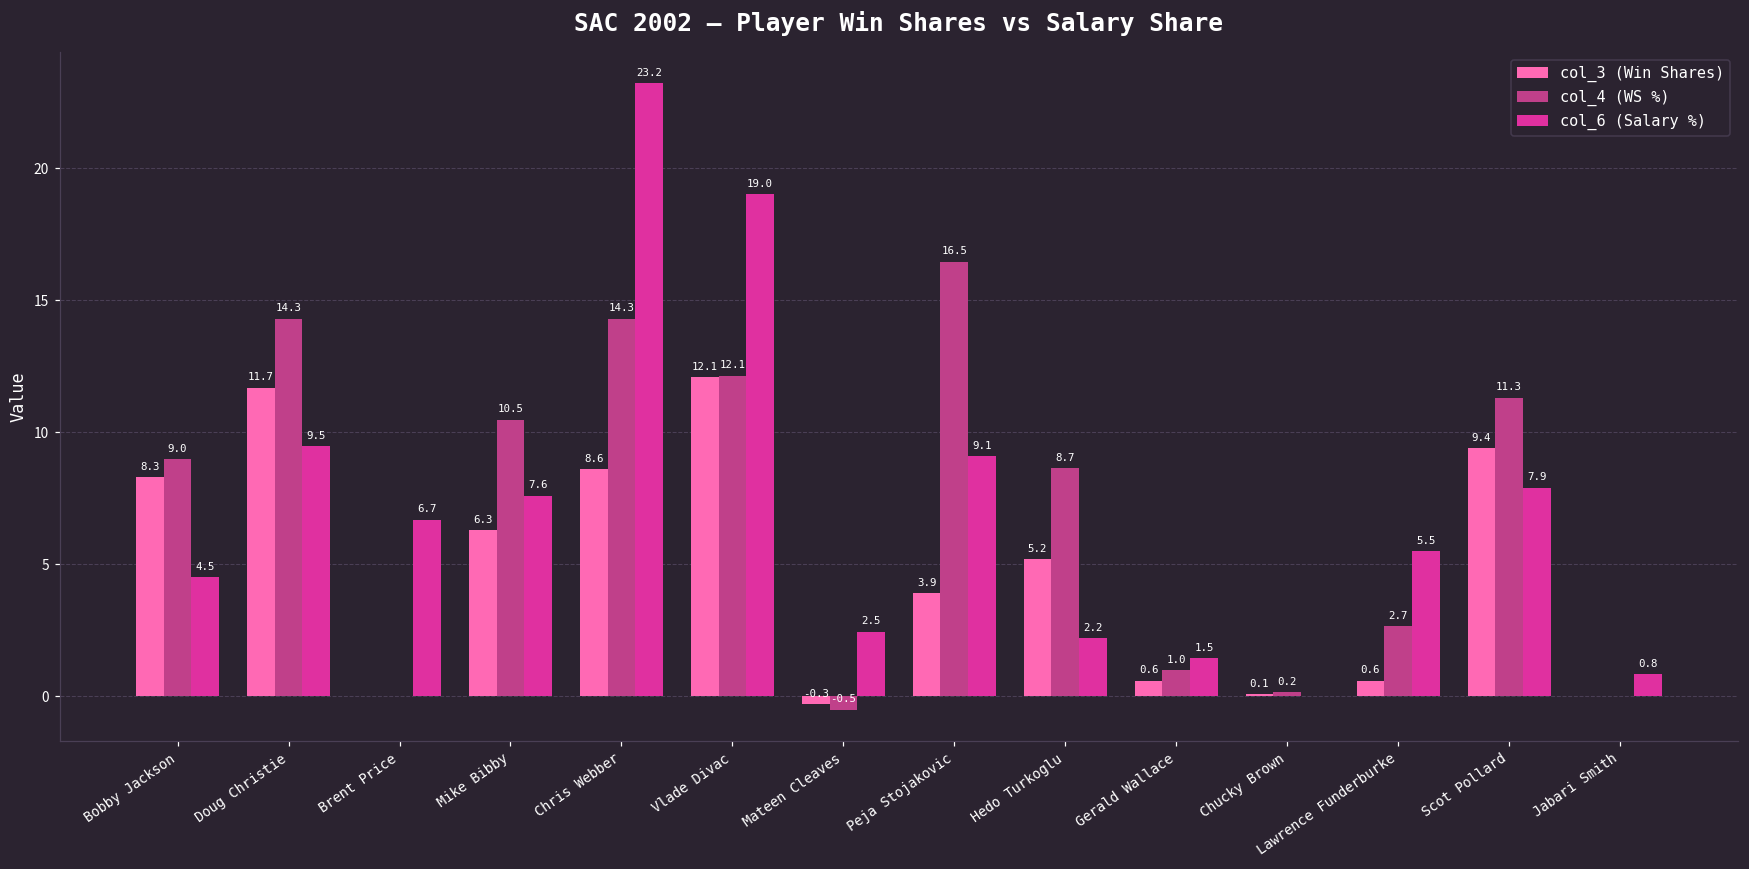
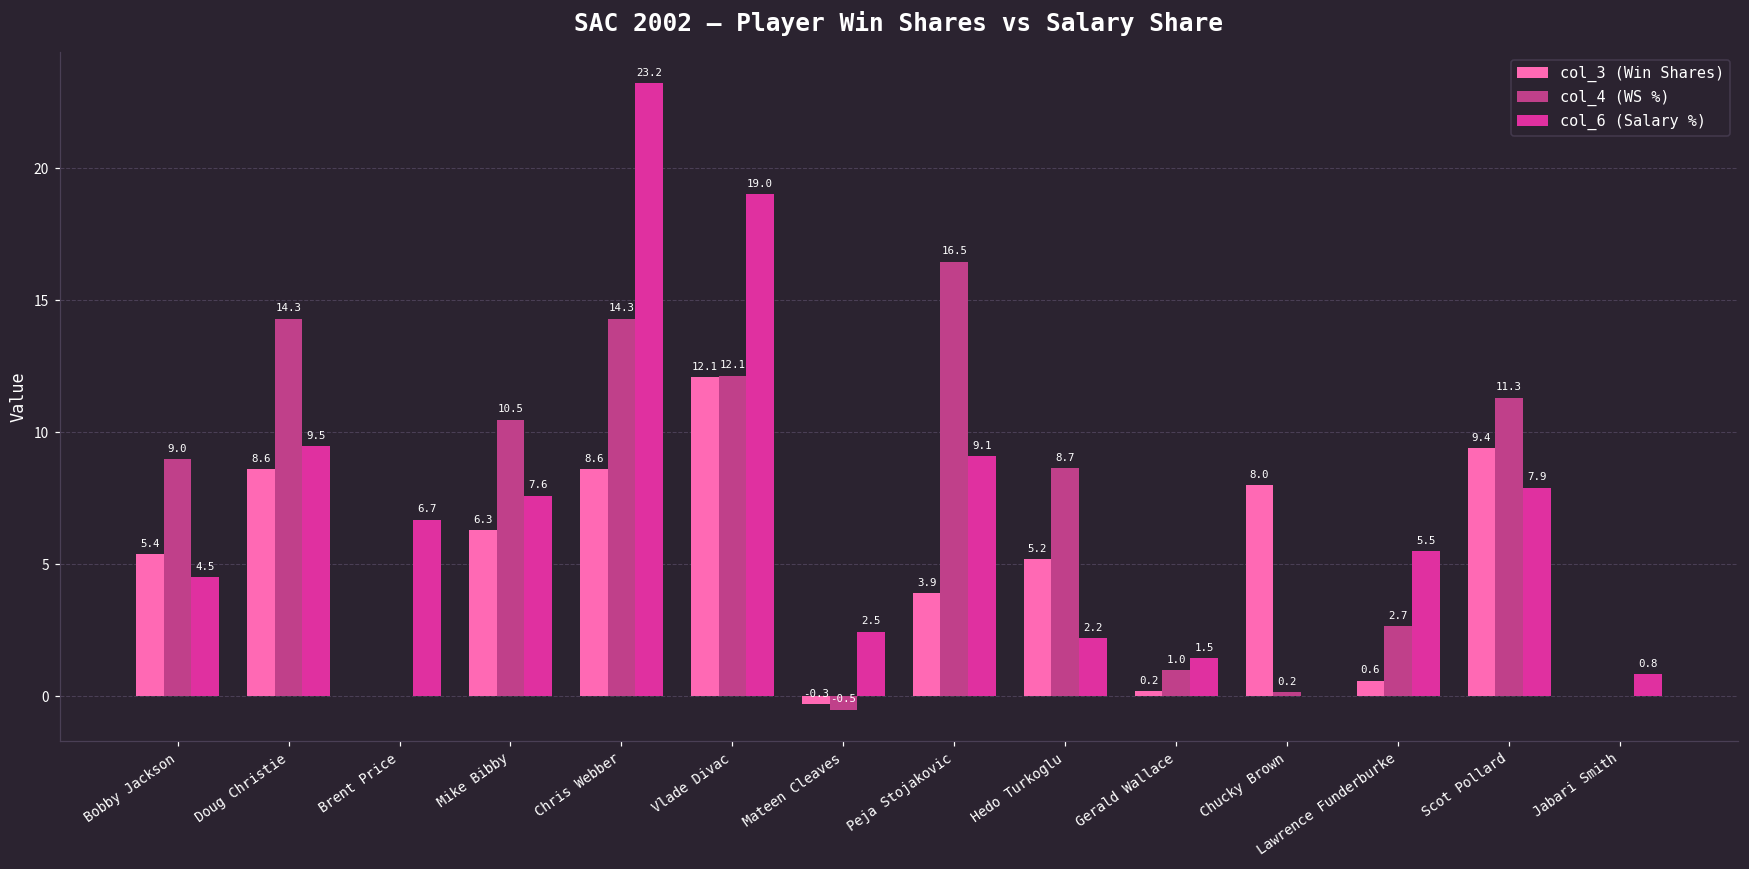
  {
    "col_3 (Win Shares)": {
-     "Bobby Jackson": 8.3,
-     "Doug Christie": 11.7,
+     "Bobby Jackson": 5.4,
+     "Doug Christie": 8.6,
      "Mike Bibby": 6.3,
      "Chris Webber": 8.6,
      "Vlade Divac": 12.1,
      "Mateen Cleaves": -0.3,
      "Peja Stojakovic": 3.9,
      "Hedo Turkoglu": 5.2,
-     "Gerald Wallace": 0.6,
-     "Chucky Brown": 0.1,
+     "Gerald Wallace": 0.2,
+     "Chucky Brown": 8.0,
      "Lawrence Funderburke": 0.6,
      "Scot Pollard": 9.4
    }
  }
